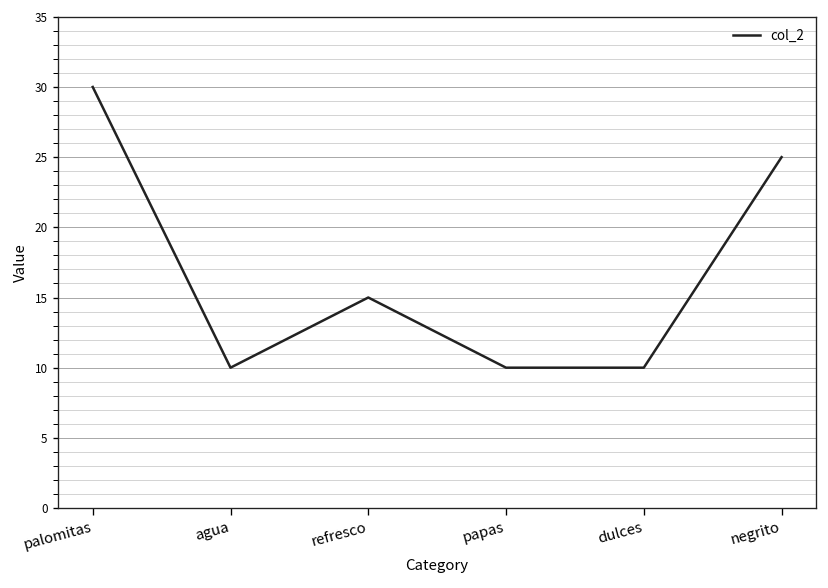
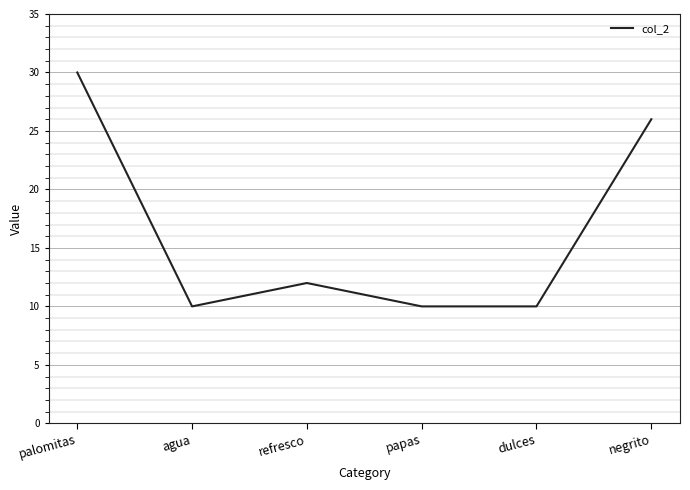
  {
    "palomitas": 30,
    "agua": 10,
-   "refresco": 15,
+   "refresco": 12,
    "papas": 10,
    "dulces": 10,
-   "negrito": 25
+   "negrito": 26
  }
